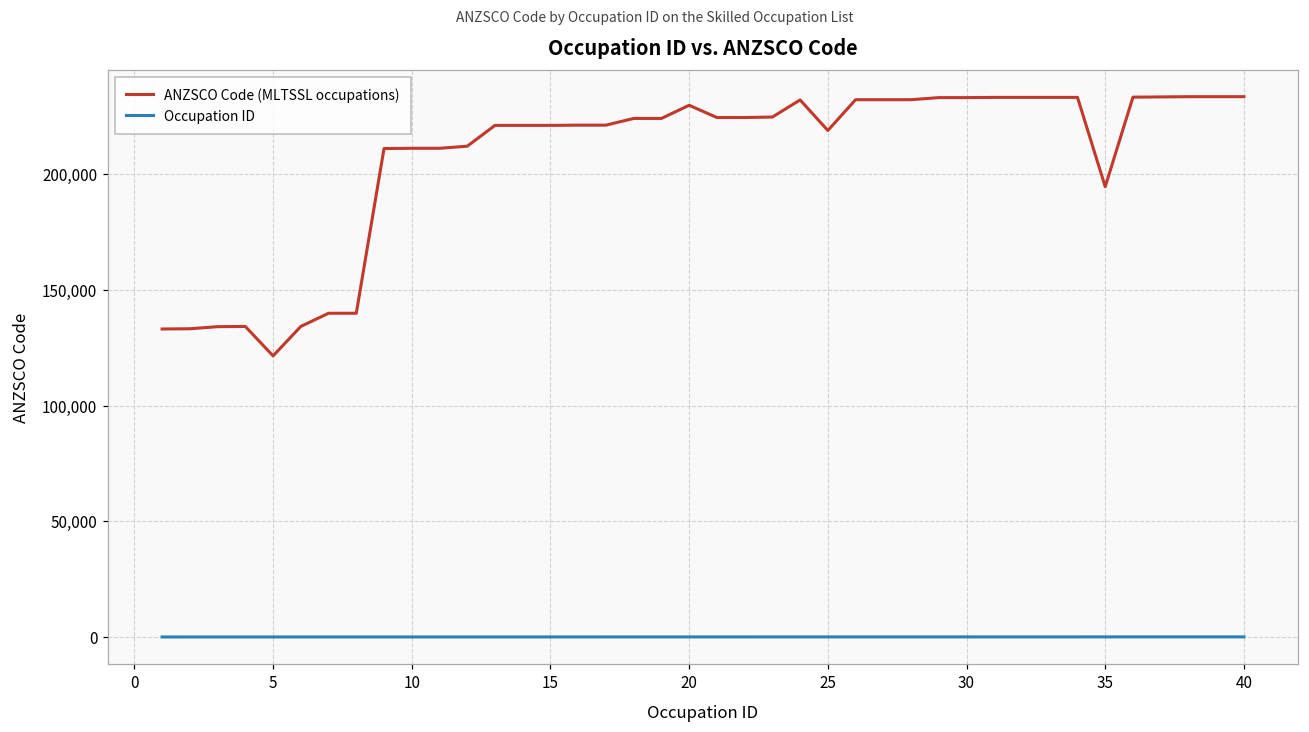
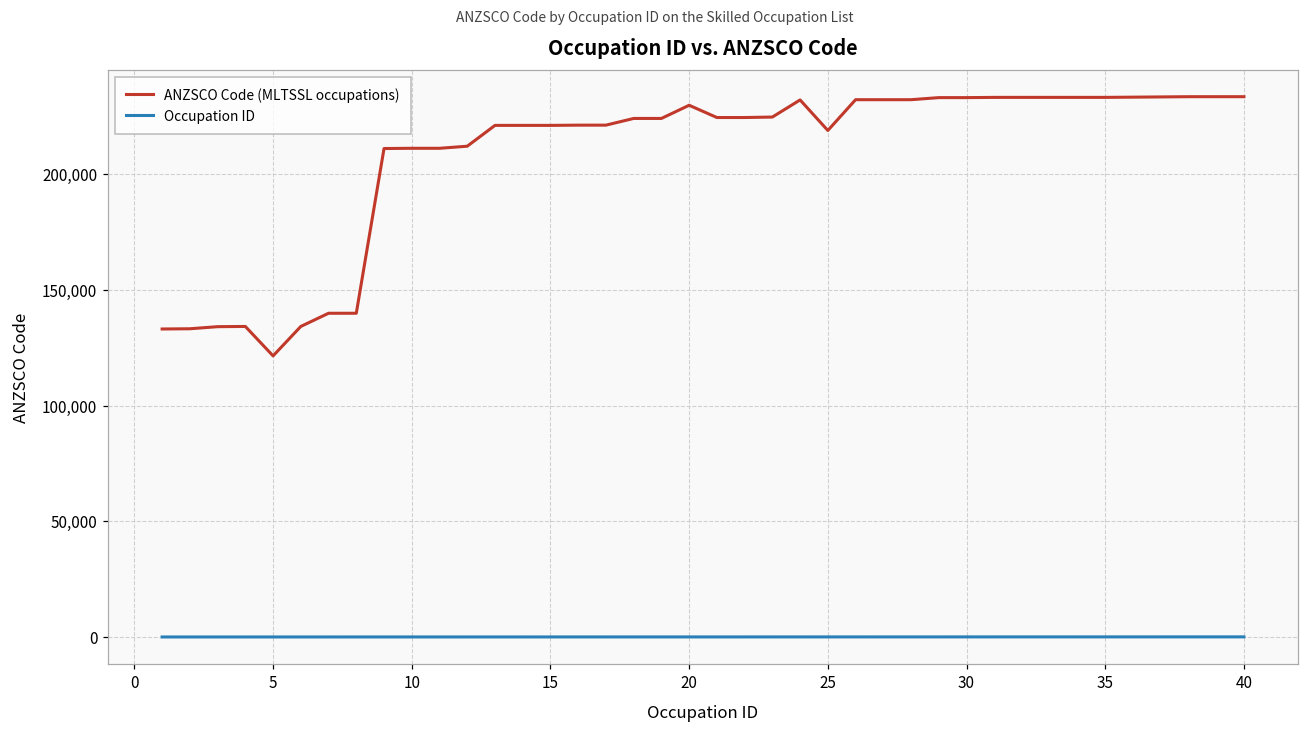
  {
    "ANZSCO Code (MLTSSL occupations)": {
      "5": "121,000",
      "10": "211,000",
      "15": "221,000",
      "20": "230,000",
      "25": "219,000",
      "30": "233,000",
-     "35": "195,000",
+     "35": "233,000",
      "40": "234,000"
    },
    "Occupation ID": {
      "5": "0",
      "10": "0",
      "15": "0",
      "20": "0",
      "25": "0",
      "30": "0",
      "35": "0",
      "40": "0"
    }
  }
